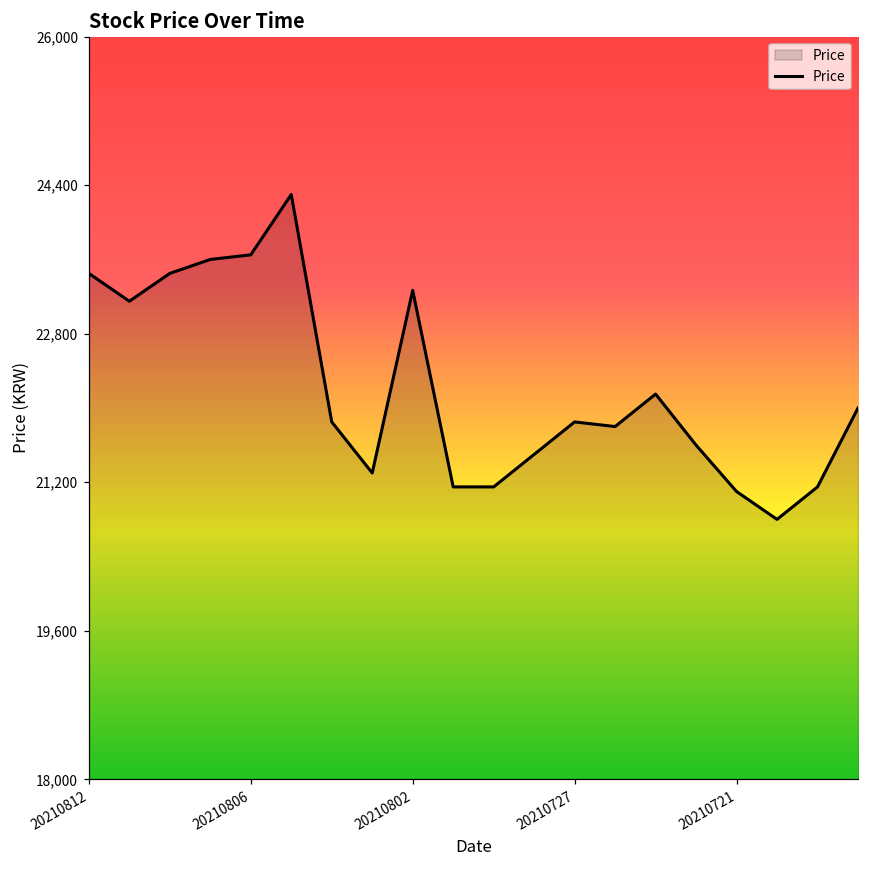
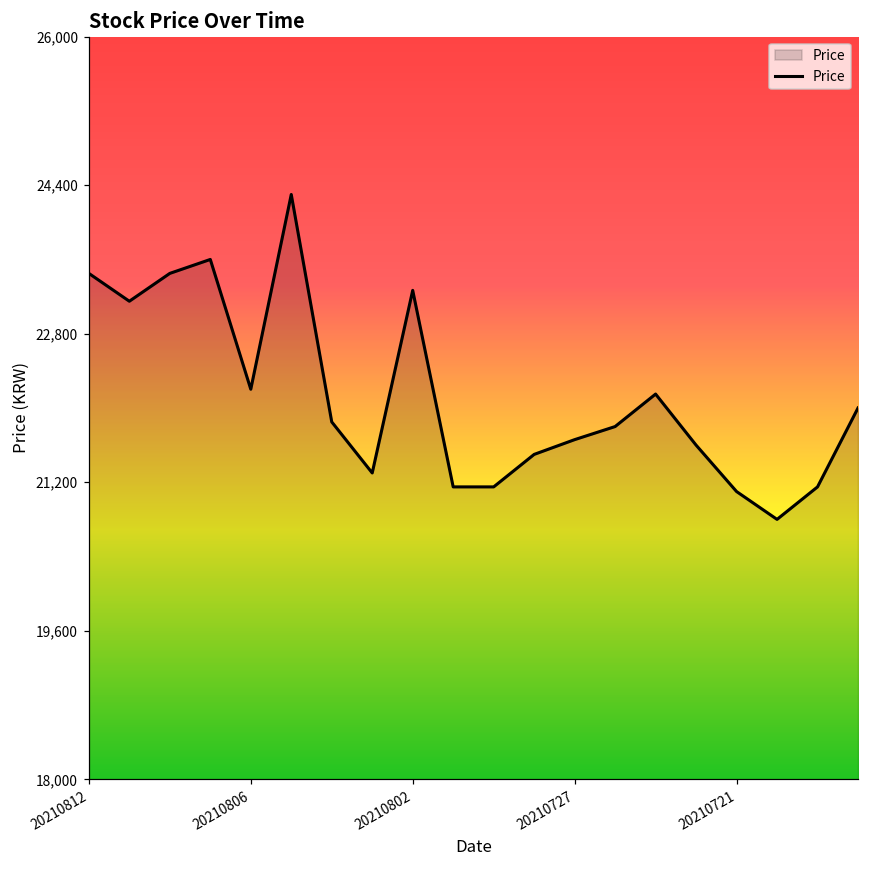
  {
    "20210812": "23,500",
-   "20210806": "23,700",
+   "20210806": "22,200",
    "20210802": "23,300",
-   "20210727": "21,900",
+   "20210727": "21,700",
    "20210721": "21,100"
  }
